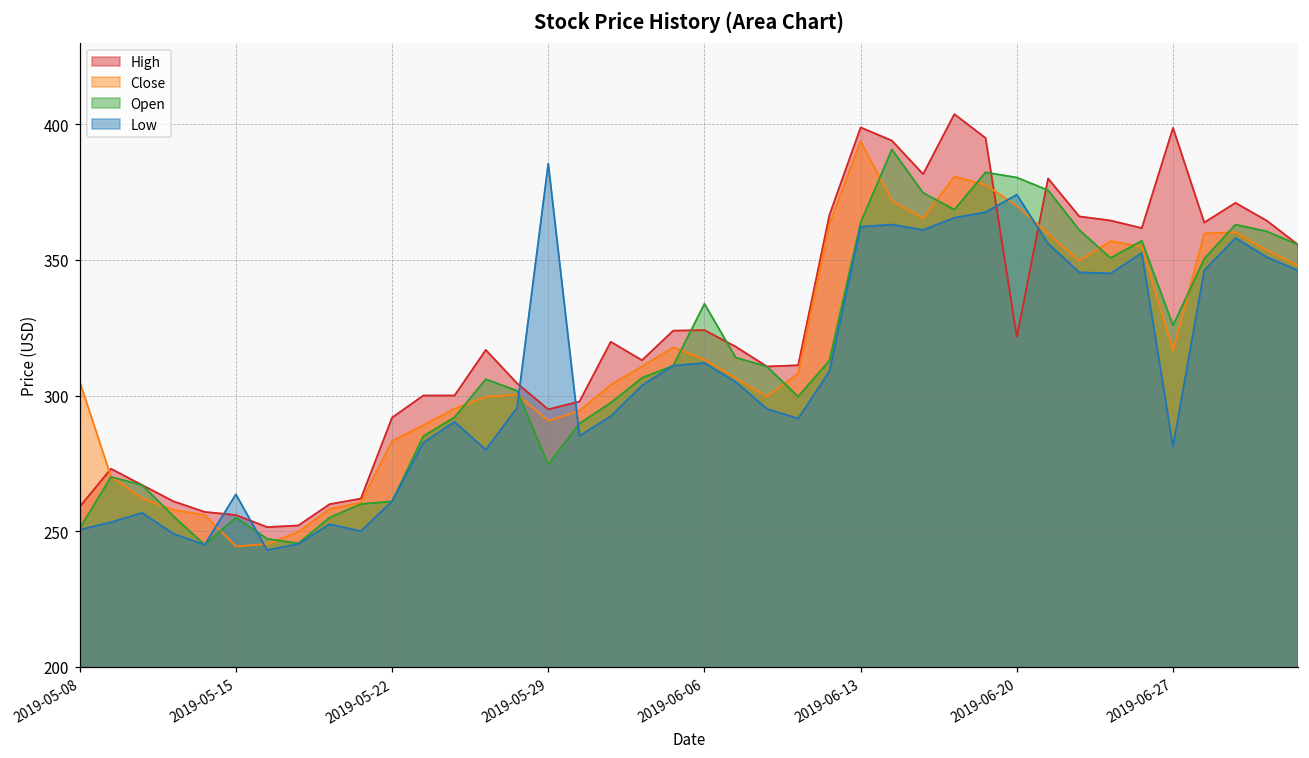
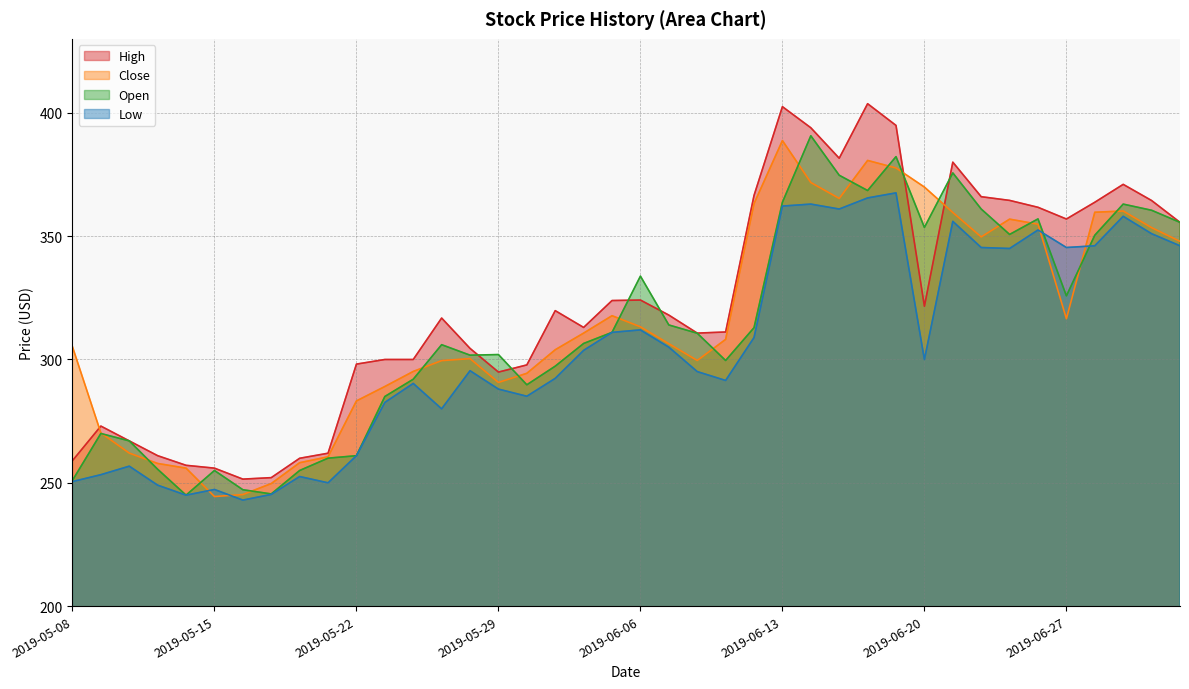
  {
    "High": {
      "2019-05-08": 259,
-     "2019-05-22": 292,
+     "2019-05-22": 298,
      "2019-05-29": 295,
      "2019-06-06": 324,
-     "2019-06-13": 399,
+     "2019-06-13": 403,
      "2019-06-20": 322,
-     "2019-06-27": 399
+     "2019-06-27": 357
    },
    "Close": {
      "2019-05-08": 305,
      "2019-05-15": 244,
      "2019-05-22": 283,
      "2019-05-29": 291,
      "2019-06-06": 313,
-     "2019-06-13": 394,
+     "2019-06-13": 389,
      "2019-06-20": 370,
      "2019-06-27": 317
    },
    "Open": {
-     "2019-05-29": 275,
+     "2019-05-29": 302,
      "2019-06-06": 334,
      "2019-06-13": 364,
-     "2019-06-20": 380,
+     "2019-06-20": 354,
      "2019-06-27": 326
    },
    "Low": {
-     "2019-05-15": 264,
-     "2019-05-29": 386,
+     "2019-05-15": 247,
+     "2019-05-29": 288,
      "2019-06-06": 312,
      "2019-06-13": 362,
-     "2019-06-20": 374,
-     "2019-06-27": 281
+     "2019-06-20": 300,
+     "2019-06-27": 345
    }
  }
